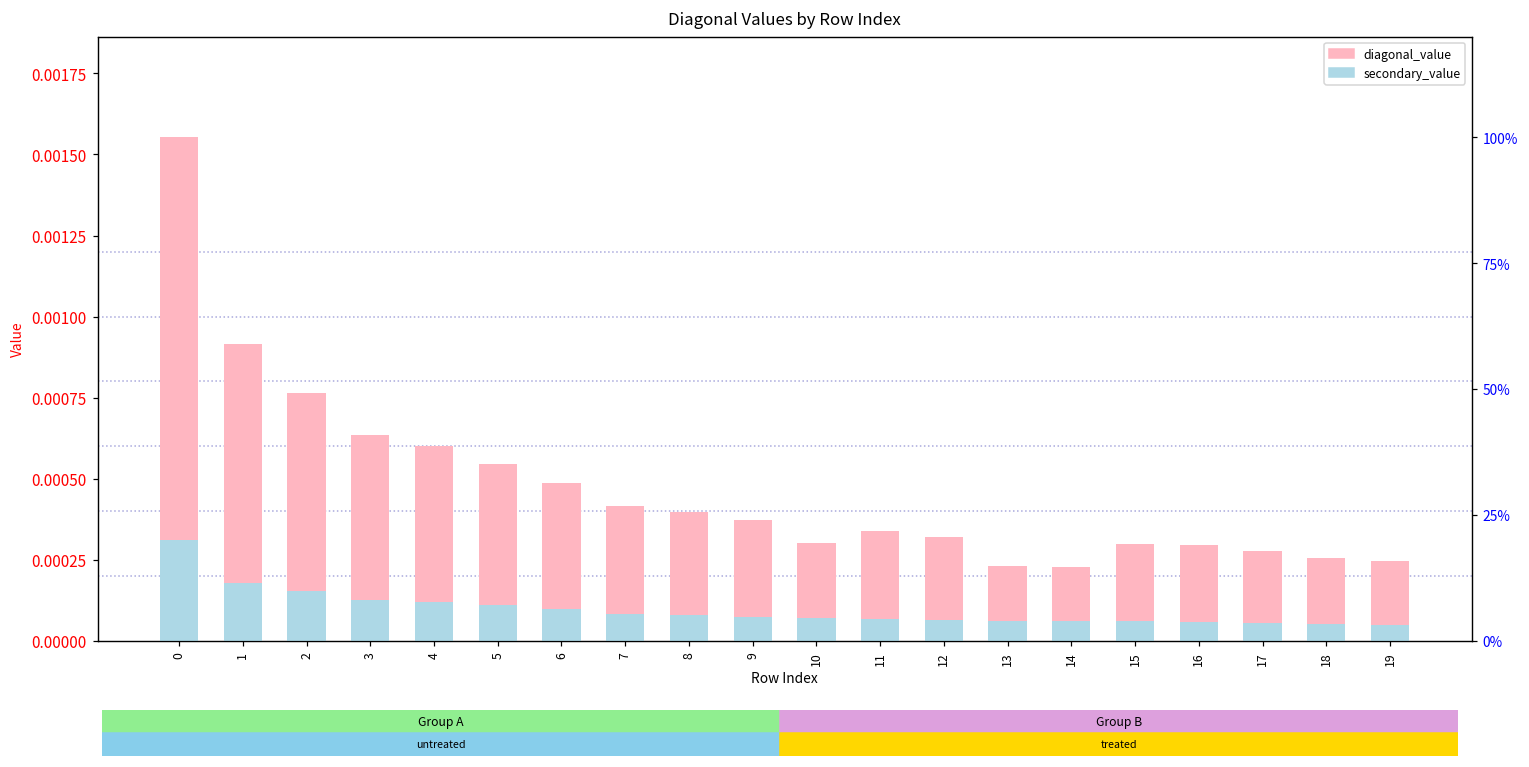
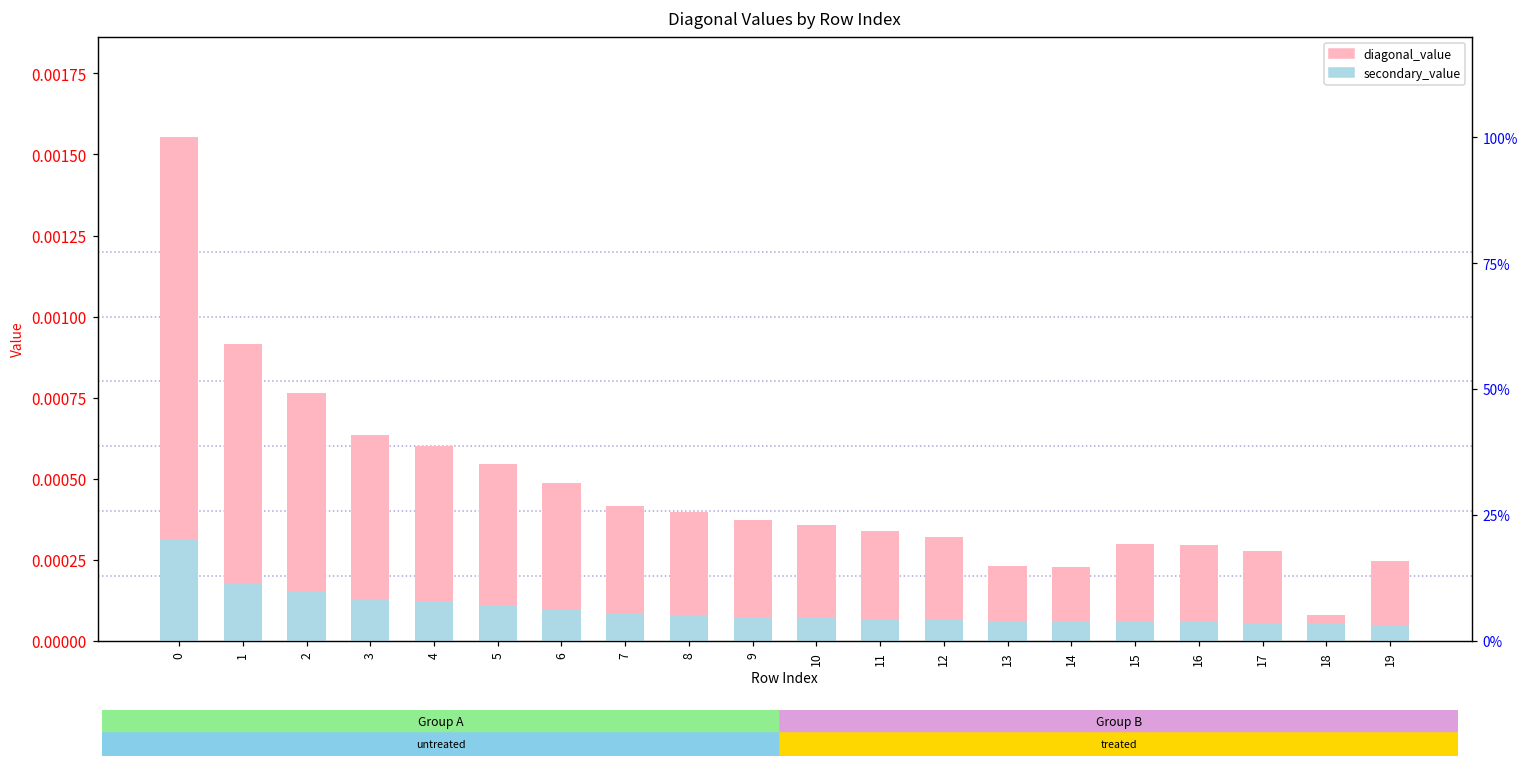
  {
    "diagonal_value": {
      "0": 0.00155,
      "1": 0.00091,
      "2": 0.00076,
      "3": 0.00064,
      "4": 0.00060,
      "5": 0.00055,
      "6": 0.00049,
      "7": 0.00042,
      "8": 0.00040,
      "9": 0.00037,
-     "10": 0.00030,
+     "10": 0.00036,
      "11": 0.00034,
      "12": 0.00032,
      "13": 0.00023,
      "14": 0.00023,
      "15": 0.00030,
      "16": 0.00030,
      "17": 0.00028,
-     "18": 0.00026,
+     "18": 0.00008,
      "19": 0.00025
    }
  }
